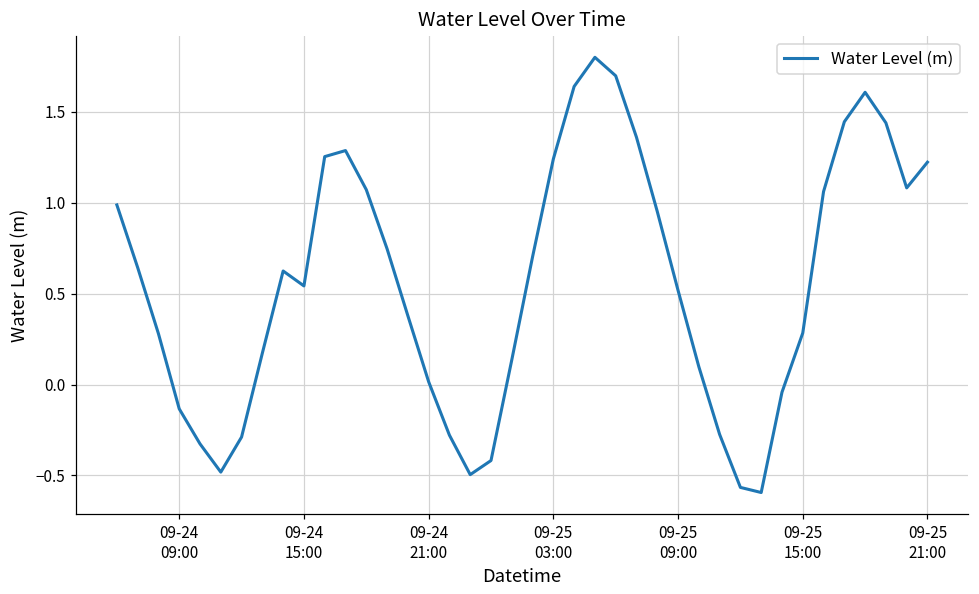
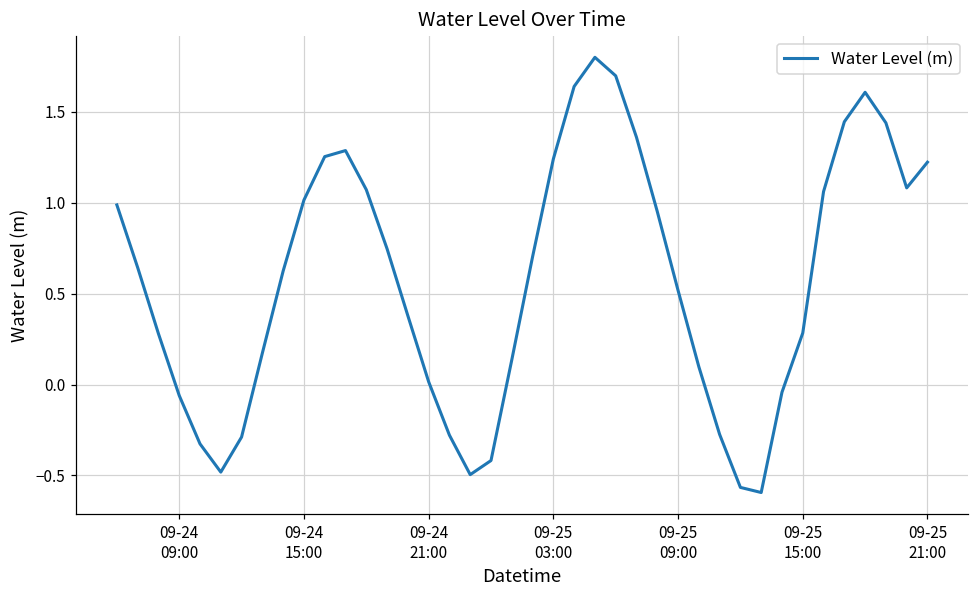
  {
-   "09-24 09:00": -0.13,
-   "09-24 15:00": 0.54,
+   "09-24 09:00": -0.06,
+   "09-24 15:00": 1.02,
    "09-24 21:00": 0.02,
    "09-25 03:00": 1.24,
    "09-25 09:00": 0.52,
    "09-25 15:00": 0.28,
    "09-25 21:00": 1.22
  }
